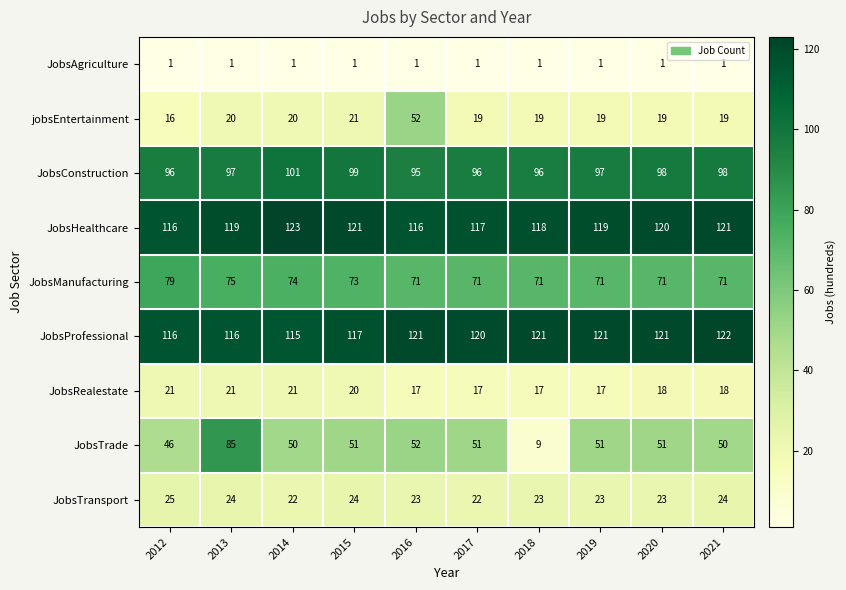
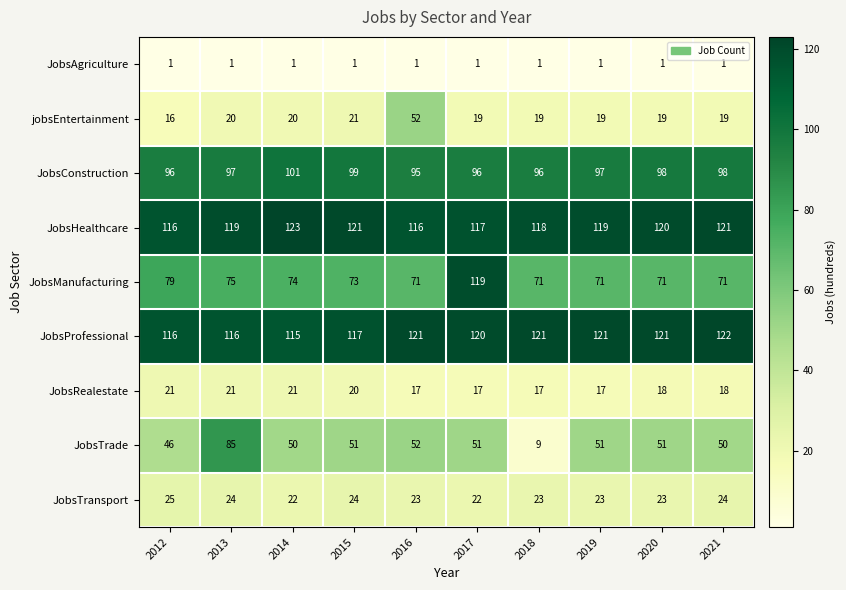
  {
    "JobsAgriculture": {
      "2012": 1,
      "2013": 1,
      "2014": 1,
      "2015": 1,
      "2016": 1,
      "2017": 1,
      "2018": 1,
      "2019": 1,
      "2020": 1
    },
    "jobsEntertainment": {
      "2012": 16,
      "2013": 20,
      "2014": 20,
      "2015": 21,
      "2016": 52,
      "2017": 19,
      "2018": 19,
      "2019": 19,
      "2020": 19,
      "2021": 19
    },
    "JobsConstruction": {
      "2012": 96,
      "2013": 97,
      "2014": 101,
      "2015": 99,
      "2016": 95,
      "2017": 96,
      "2018": 96,
      "2019": 97,
      "2020": 98,
      "2021": 98
    },
    "JobsHealthcare": {
      "2012": 116,
      "2013": 119,
      "2014": 123,
      "2015": 121,
      "2016": 116,
      "2017": 117,
      "2018": 118,
      "2019": 119,
      "2020": 120,
      "2021": 121
    },
    "JobsManufacturing": {
      "2012": 79,
      "2013": 75,
      "2014": 74,
      "2015": 73,
      "2016": 71,
-     "2017": 71,
+     "2017": 119,
      "2018": 71,
      "2019": 71,
      "2020": 71,
      "2021": 71
    },
    "JobsProfessional": {
      "2012": 116,
      "2013": 116,
      "2014": 115,
      "2015": 117,
      "2016": 121,
      "2017": 120,
      "2018": 121,
      "2019": 121,
      "2020": 121,
      "2021": 122
    },
    "JobsRealestate": {
      "2012": 21,
      "2013": 21,
      "2014": 21,
      "2015": 20,
      "2016": 17,
      "2017": 17,
      "2018": 17,
      "2019": 17,
      "2020": 18,
      "2021": 18
    },
    "JobsTrade": {
      "2012": 46,
      "2013": 85,
      "2014": 50,
      "2015": 51,
      "2016": 52,
      "2017": 51,
      "2018": 9,
      "2019": 51,
      "2020": 51,
      "2021": 50
    },
    "JobsTransport": {
      "2012": 25,
      "2013": 24,
      "2014": 22,
      "2015": 24,
      "2016": 23,
      "2017": 22,
      "2018": 23,
      "2019": 23,
      "2020": 23,
      "2021": 24
    }
  }
